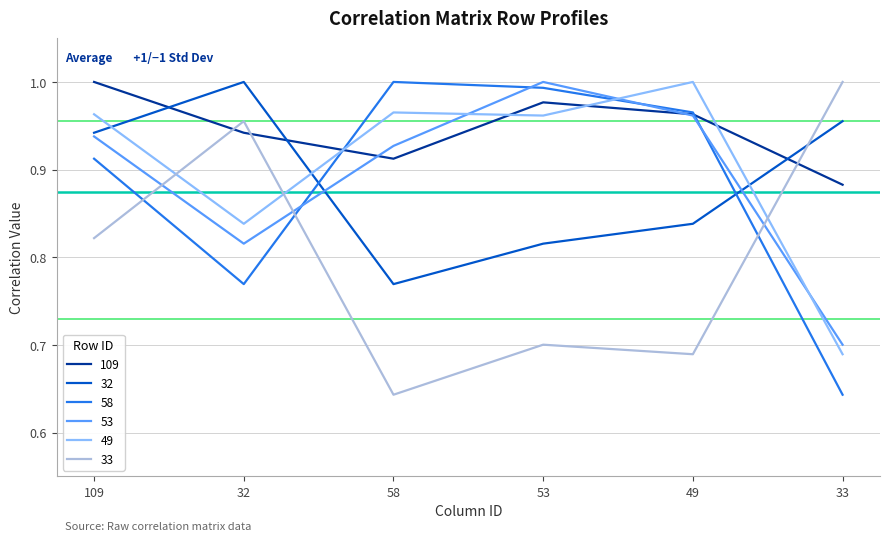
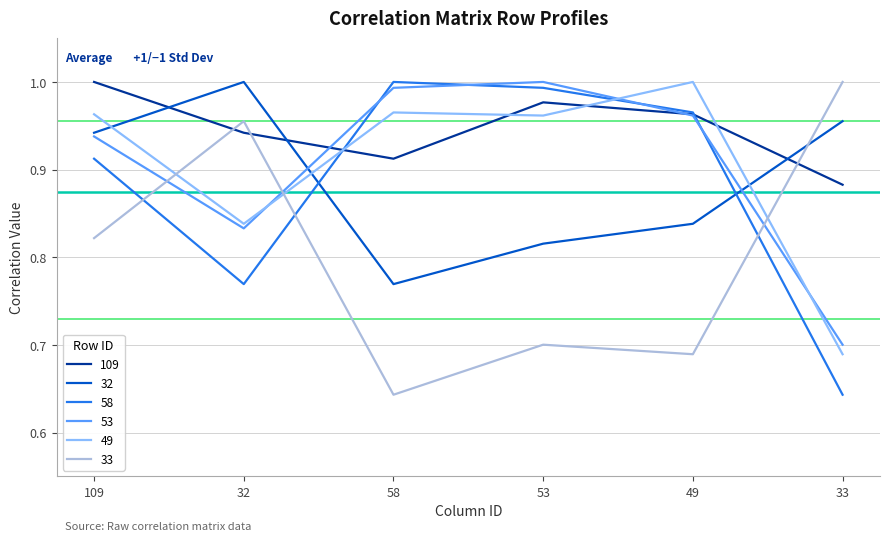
  {
    "109": {
      "32": 0.94,
      "58": 0.91,
      "53": 0.98,
      "33": 0.88
    },
    "53": {
      "109": 0.94,
-     "32": 0.82,
-     "58": 0.93,
+     "32": 0.83,
+     "58": 0.99,
      "53": 1.00,
      "33": 0.70
    }
  }
